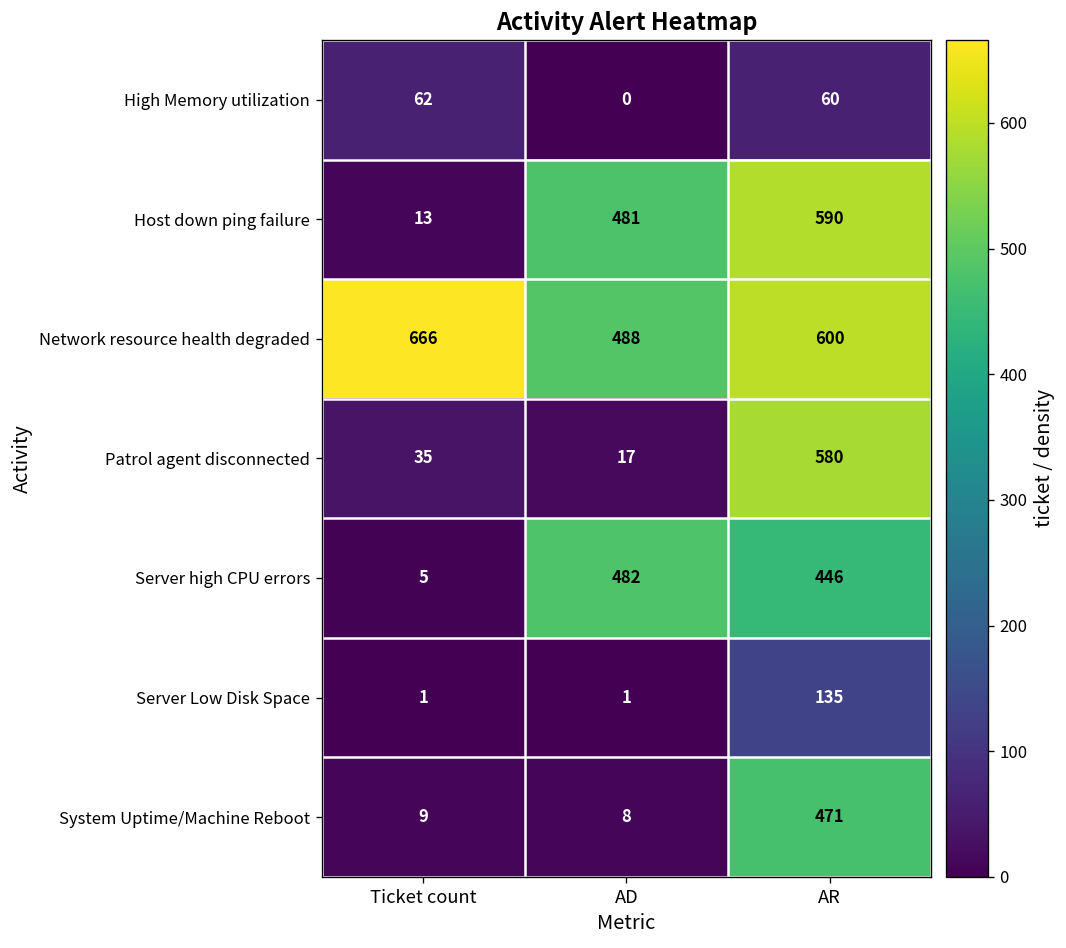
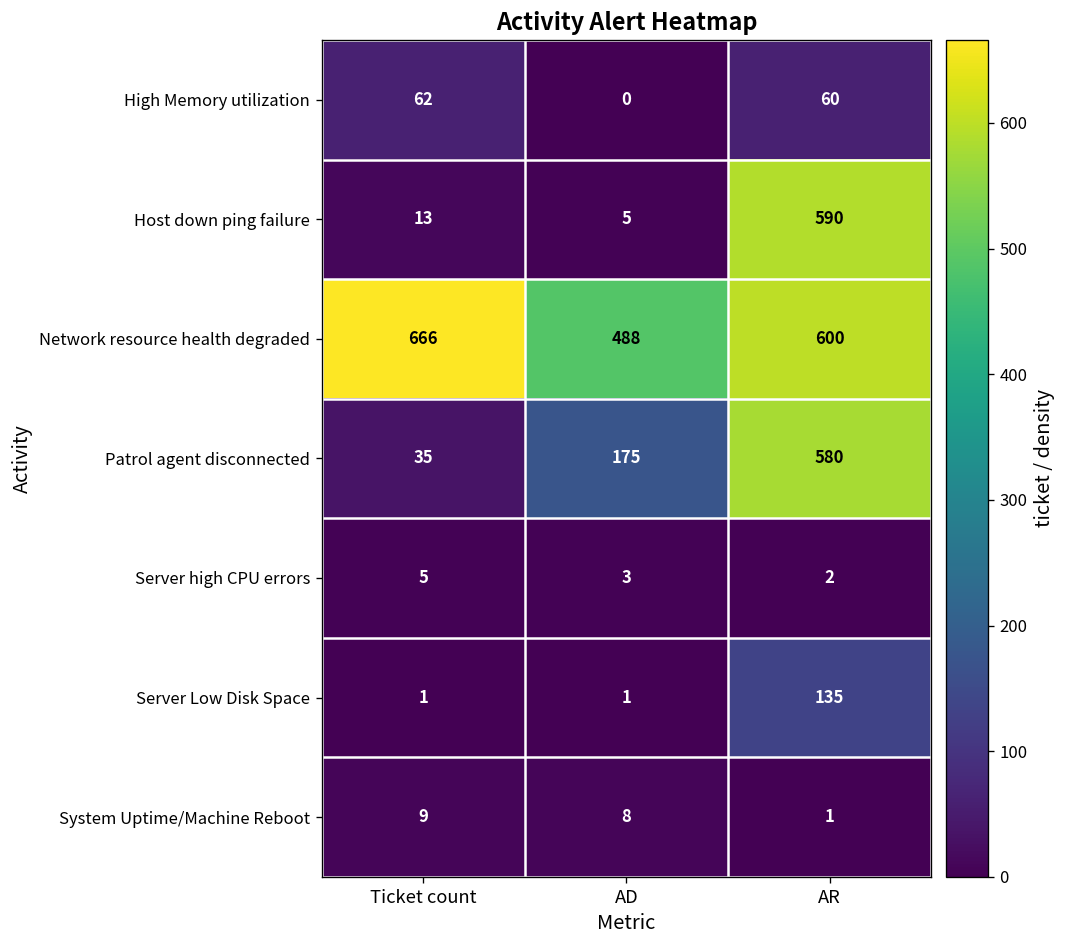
  {
    "High Memory utilization": {
      "Ticket count": 62,
      "AD": 0,
      "AR": 60
    },
    "Host down ping failure": {
      "Ticket count": 13,
-     "AD": 481,
+     "AD": 5,
      "AR": 590
    },
    "Network resource health degraded": {
      "Ticket count": 666,
      "AD": 488,
      "AR": 600
    },
    "Patrol agent disconnected": {
      "Ticket count": 35,
-     "AD": 17,
+     "AD": 175,
      "AR": 580
    },
    "Server high CPU errors": {
      "Ticket count": 5,
-     "AD": 482,
-     "AR": 446
+     "AD": 3,
+     "AR": 2
    },
    "Server Low Disk Space": {
      "Ticket count": 1,
      "AD": 1,
      "AR": 135
    },
    "System Uptime/Machine Reboot": {
      "Ticket count": 9,
      "AD": 8,
-     "AR": 471
+     "AR": 1
    }
  }
